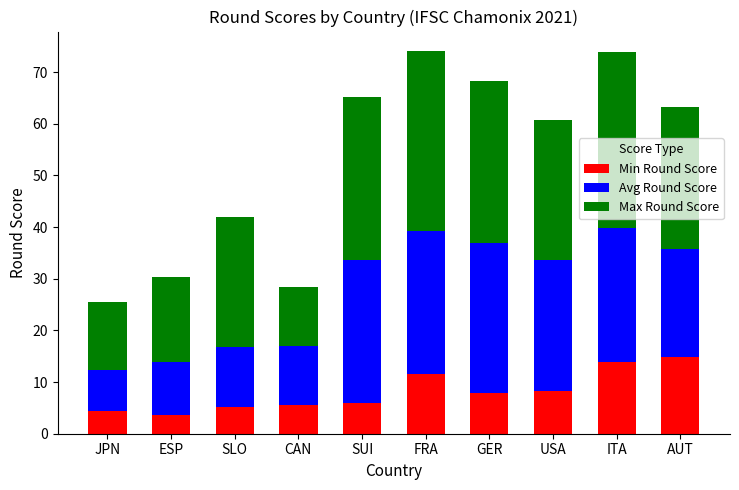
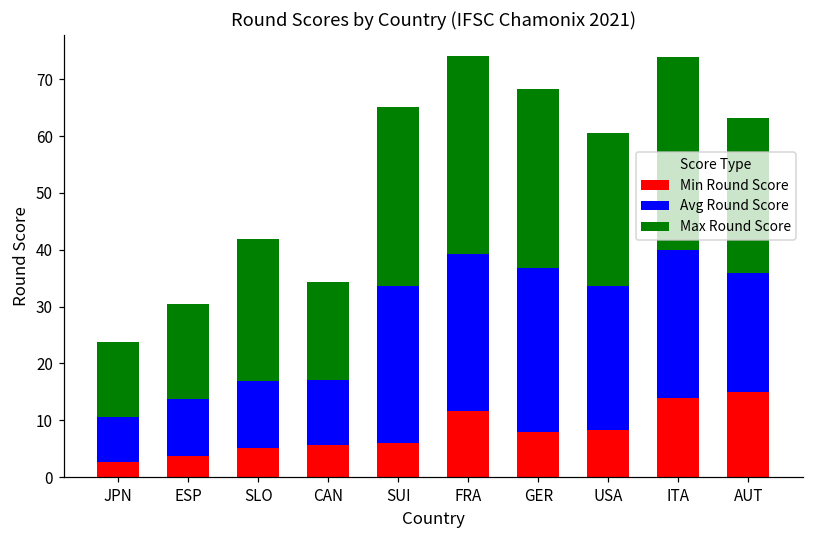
  {
    "Min Round Score": {
-     "JPN": 4,
+     "JPN": 3,
      "ESP": 4,
      "SLO": 5,
      "CAN": 6,
      "SUI": 6,
      "FRA": 12,
      "GER": 8,
      "USA": 8,
      "ITA": 14,
      "AUT": 15
    },
    "Avg Round Score": {
      "JPN": 8,
      "ESP": 10,
      "SLO": 12,
      "CAN": 11,
      "SUI": 28,
      "FRA": 28,
      "GER": 29,
      "USA": 25,
      "ITA": 26,
      "AUT": 21
    },
    "Max Round Score": {
      "JPN": 13,
      "ESP": 17,
      "SLO": 25,
-     "CAN": 11,
+     "CAN": 17,
      "SUI": 31,
      "FRA": 35,
      "GER": 31,
      "USA": 27,
      "ITA": 34,
      "AUT": 27
    }
  }
